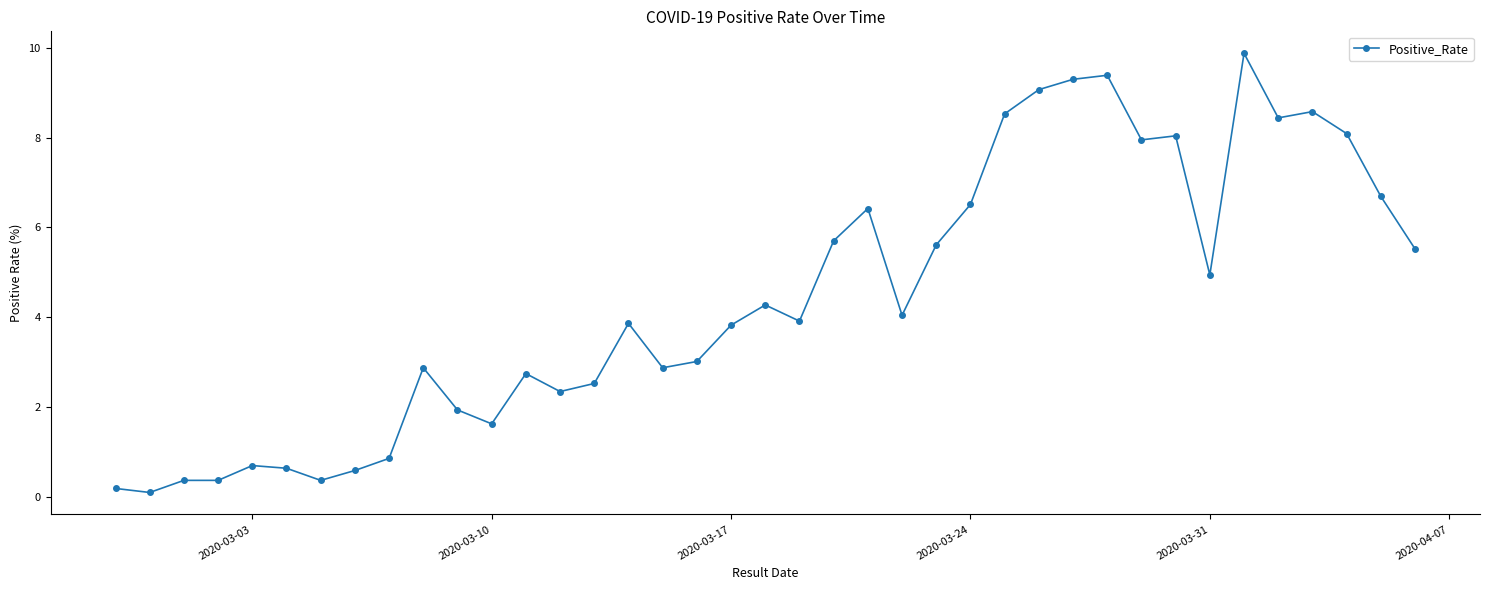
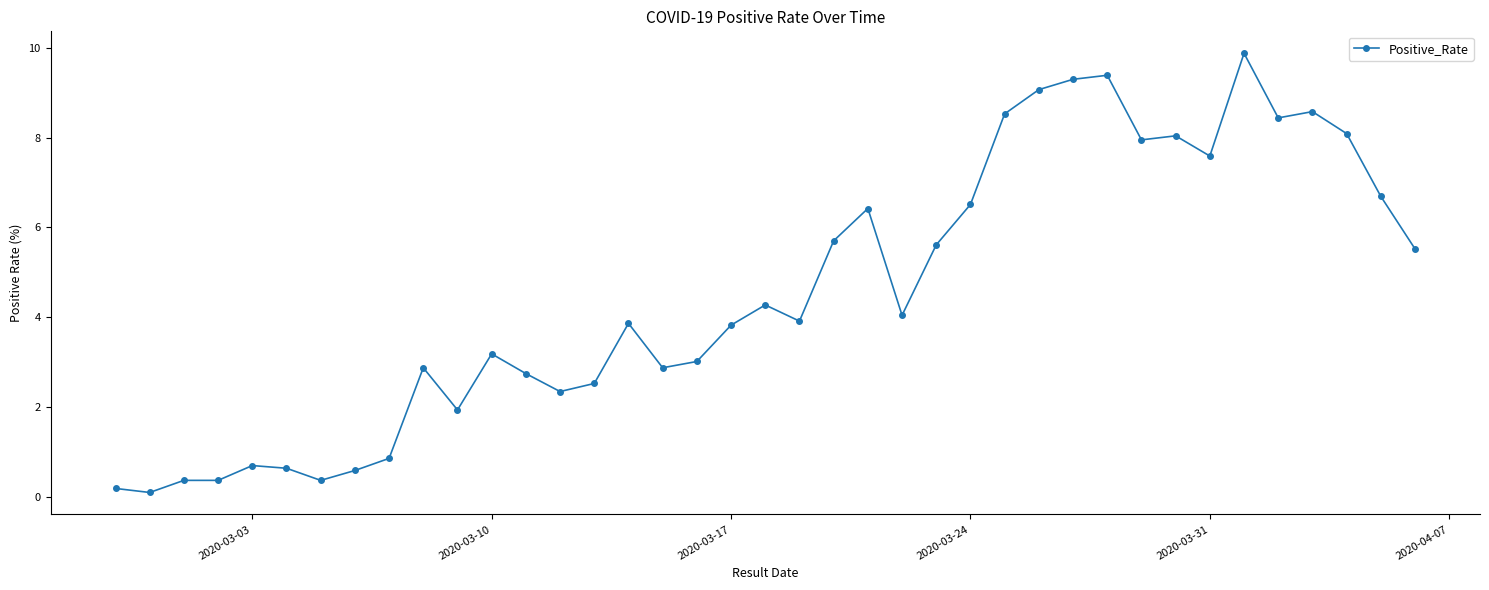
  {
    "2020-03-03": 0.7,
-   "2020-03-10": 1.6,
+   "2020-03-10": 3.2,
    "2020-03-17": 3.8,
    "2020-03-24": 6.5,
-   "2020-03-31": 4.9
+   "2020-03-31": 7.6
  }
